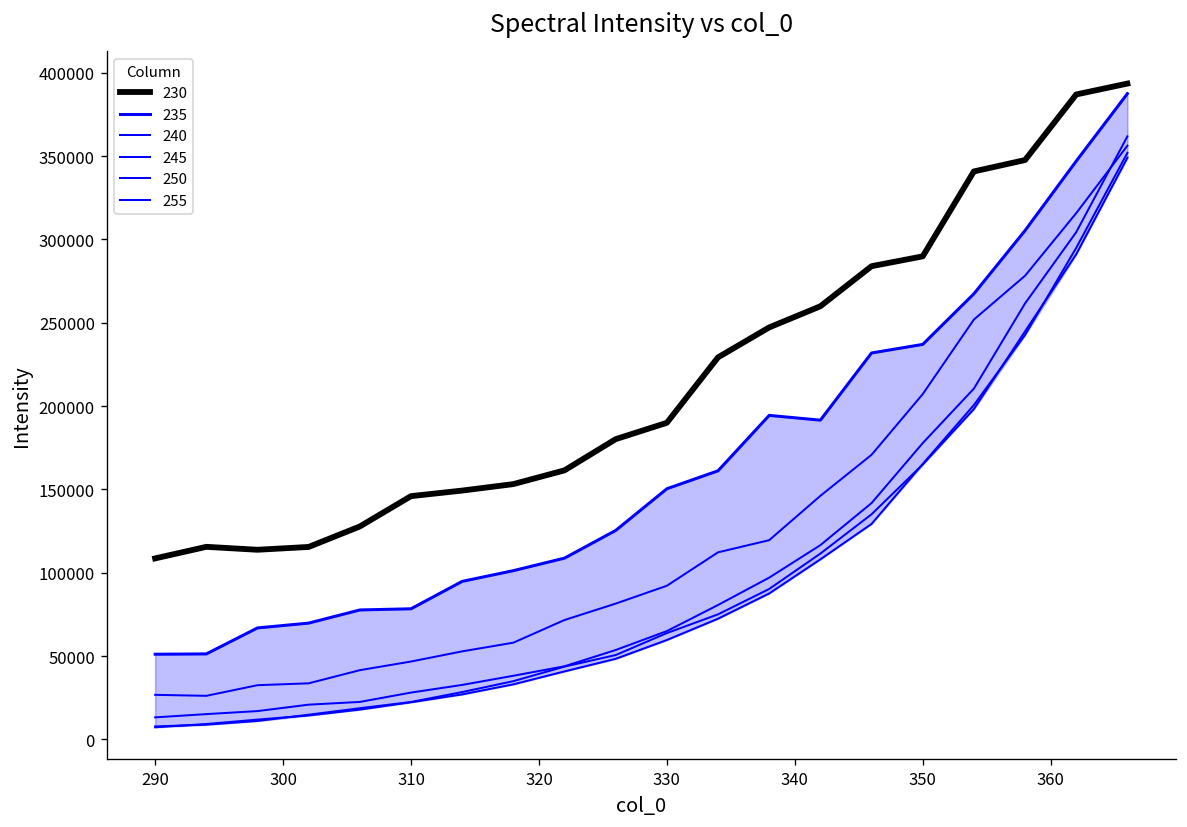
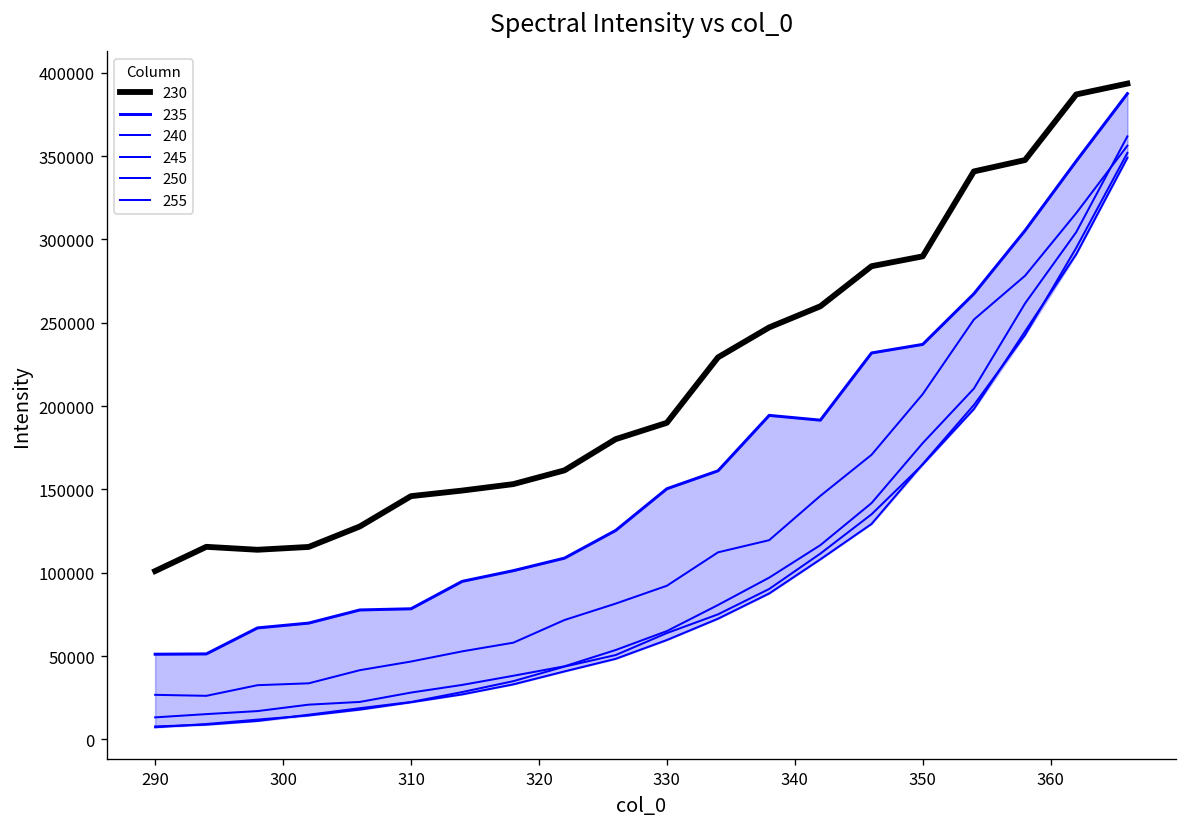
  {
    "230": {
-     "290": 109000,
+     "290": 101000,
      "310": 146000,
      "330": 190000,
      "350": 290000
    }
  }
